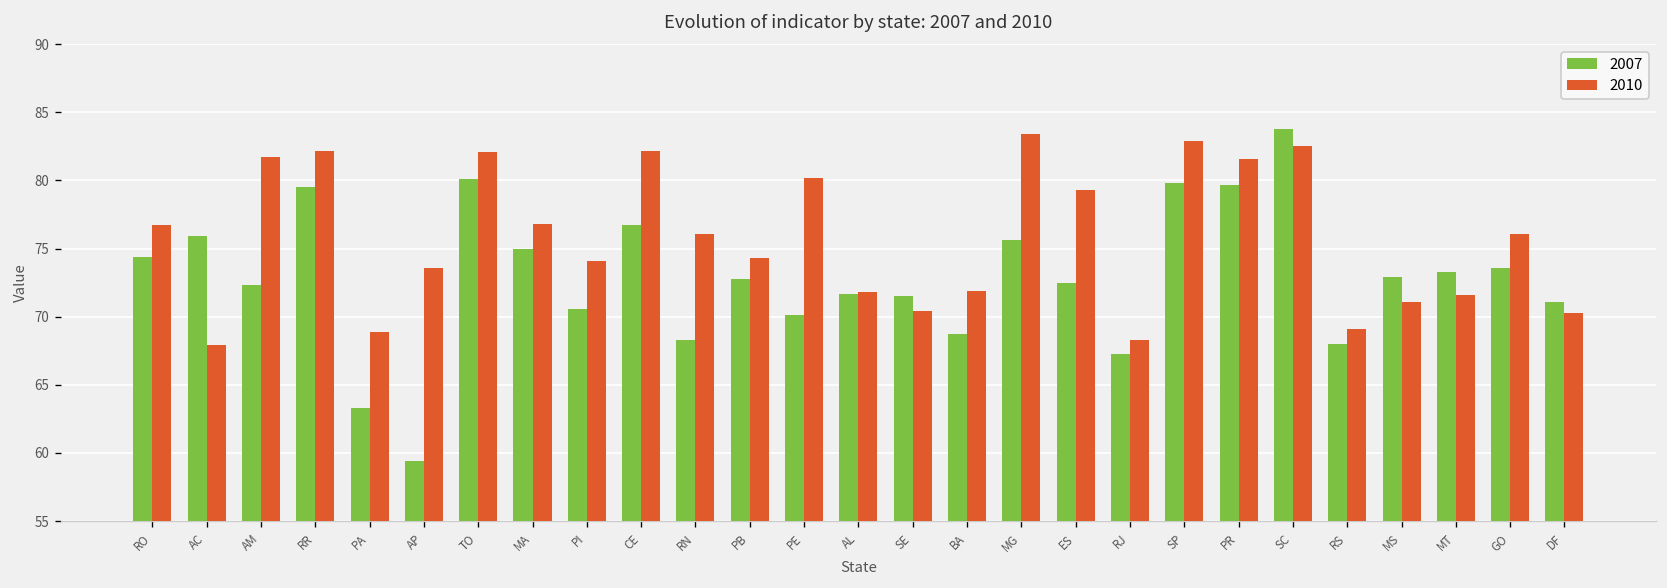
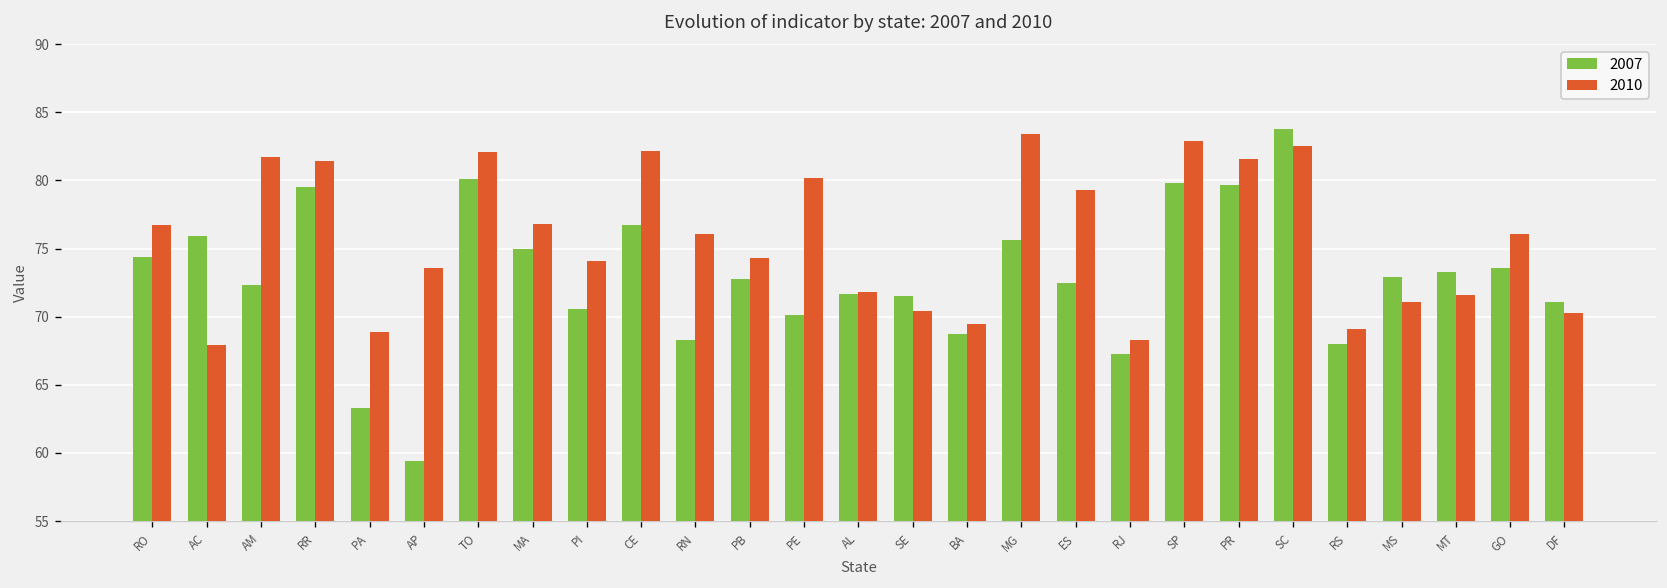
  {
    "2007": {
      "RO": 74.4,
      "AC": 75.9,
      "AM": 72.3,
      "RR": 79.5,
      "PA": 63.3,
      "AP": 59.4,
      "TO": 80.1,
      "MA": 75.0,
      "PI": 70.6,
      "CE": 76.7,
      "RN": 68.3,
      "PB": 72.8,
      "PE": 70.1,
      "AL": 71.7,
      "SE": 71.5,
      "BA": 68.7,
      "MG": 75.6,
      "ES": 72.5,
      "RJ": 67.3,
      "SP": 79.8,
      "PR": 79.7,
      "SC": 83.8,
      "RS": 68.0,
      "MS": 72.9,
      "MT": 73.3,
      "GO": 73.6,
      "DF": 71.1
    },
    "2010": {
      "RO": 76.7,
      "AC": 67.9,
      "AM": 81.7,
-     "RR": 82.2,
+     "RR": 81.4,
      "PA": 68.9,
      "AP": 73.6,
      "TO": 82.1,
      "MA": 76.8,
      "PI": 74.1,
      "CE": 82.2,
      "RN": 76.1,
      "PB": 74.3,
      "PE": 80.2,
      "AL": 71.8,
      "SE": 70.4,
-     "BA": 71.9,
+     "BA": 69.5,
      "MG": 83.4,
      "ES": 79.3,
      "RJ": 68.3,
      "SP": 82.9,
      "PR": 81.6,
      "SC": 82.5,
      "RS": 69.1,
      "MS": 71.1,
      "MT": 71.6,
      "GO": 76.1,
      "DF": 70.3
    }
  }
